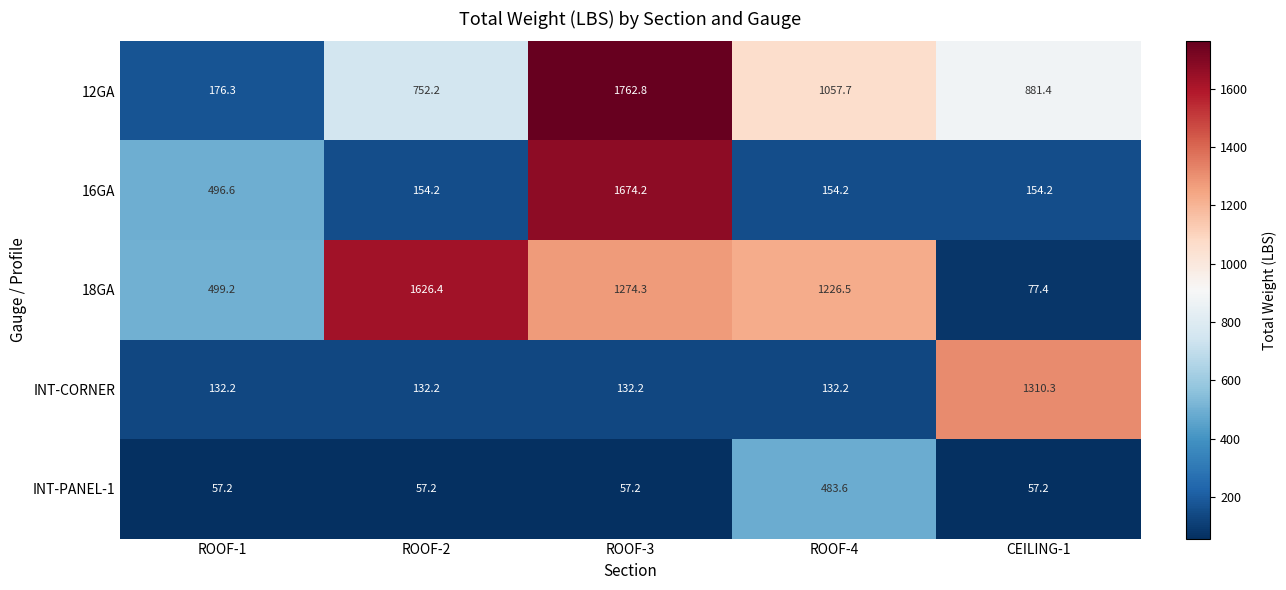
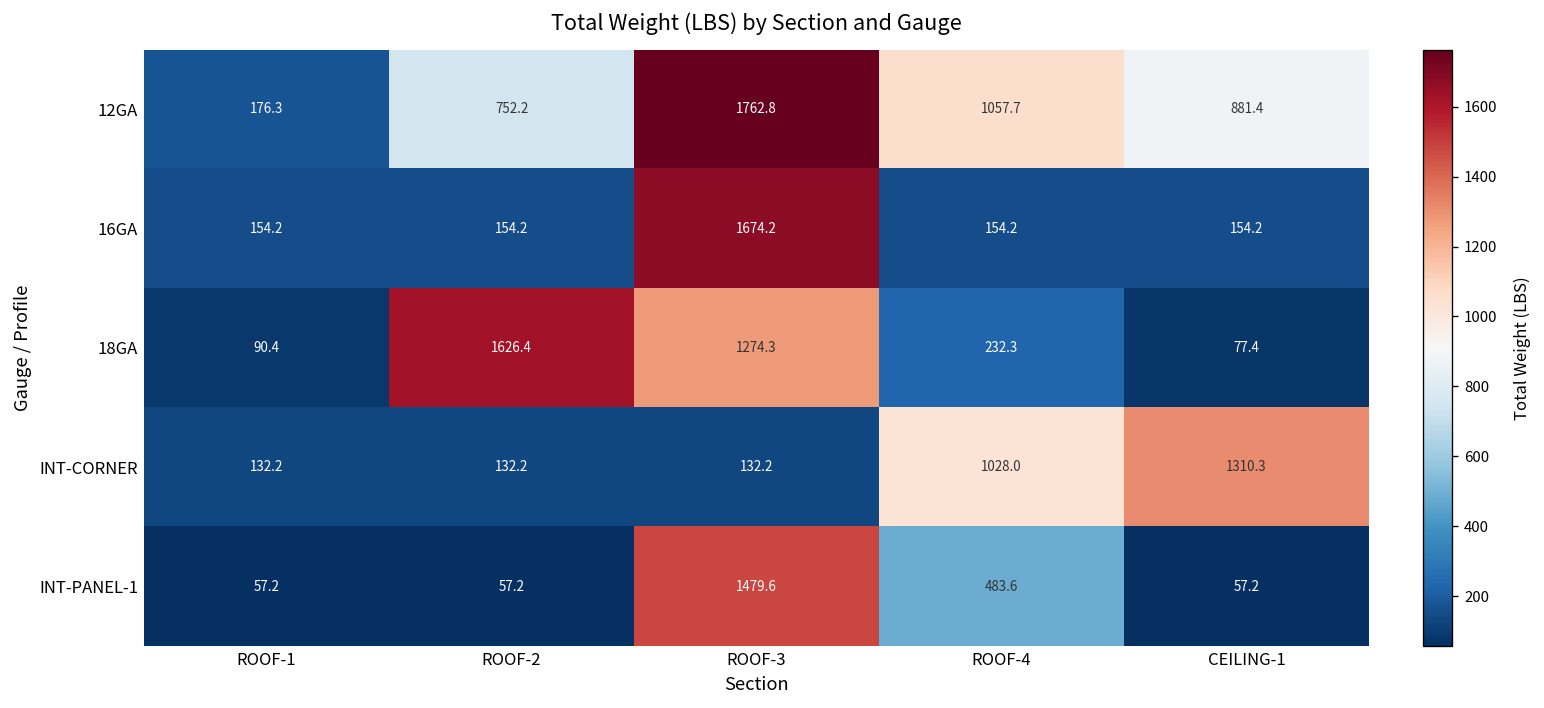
  {
    "12GA": {
      "ROOF-1": 176.3,
      "ROOF-2": 752.2,
      "ROOF-3": 1762.8,
      "ROOF-4": 1057.7,
      "CEILING-1": 881.4
    },
    "16GA": {
-     "ROOF-1": 496.6,
+     "ROOF-1": 154.2,
      "ROOF-2": 154.2,
      "ROOF-3": 1674.2,
      "ROOF-4": 154.2,
      "CEILING-1": 154.2
    },
    "18GA": {
-     "ROOF-1": 499.2,
+     "ROOF-1": 90.4,
      "ROOF-2": 1626.4,
      "ROOF-3": 1274.3,
-     "ROOF-4": 1226.5,
+     "ROOF-4": 232.3,
      "CEILING-1": 77.4
    },
    "INT-CORNER": {
      "ROOF-1": 132.2,
      "ROOF-2": 132.2,
      "ROOF-3": 132.2,
-     "ROOF-4": 132.2,
+     "ROOF-4": 1028.0,
      "CEILING-1": 1310.3
    },
    "INT-PANEL-1": {
      "ROOF-1": 57.2,
      "ROOF-2": 57.2,
-     "ROOF-3": 57.2,
+     "ROOF-3": 1479.6,
      "ROOF-4": 483.6,
      "CEILING-1": 57.2
    }
  }
